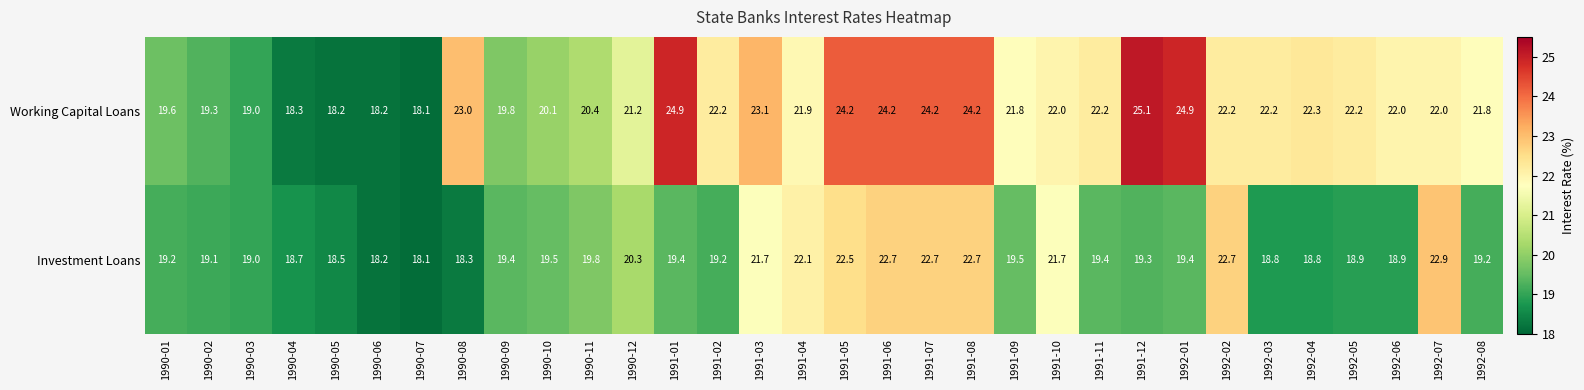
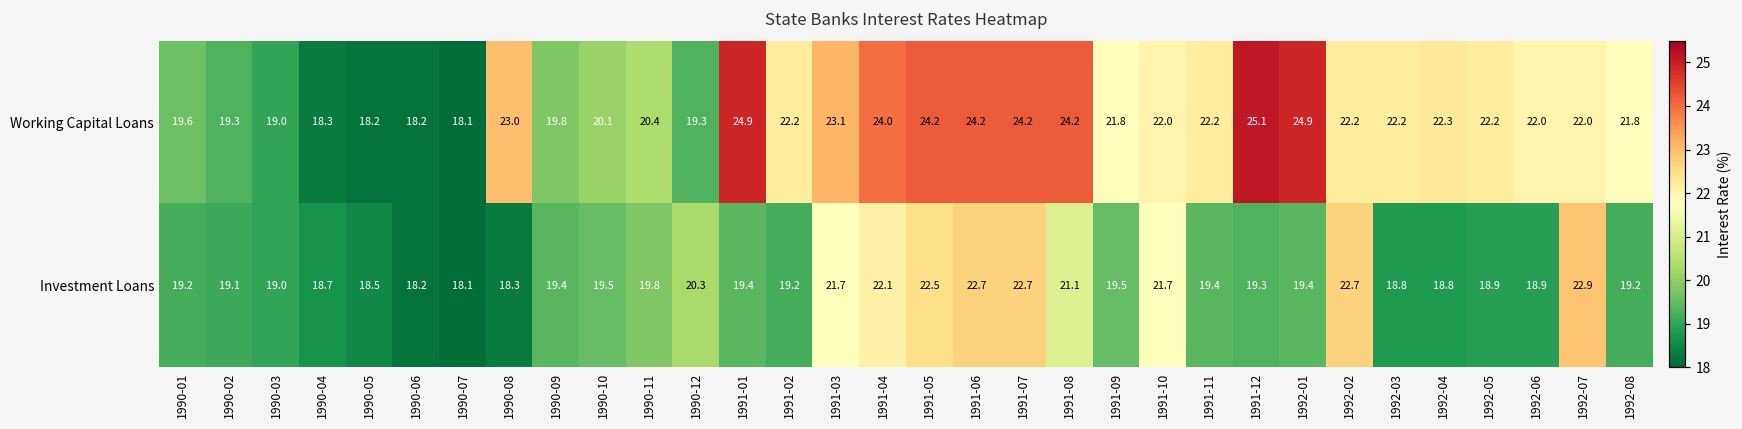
  {
    "Working Capital Loans": {
      "1990-01": 19.6,
      "1990-02": 19.3,
      "1990-03": 19.0,
      "1990-04": 18.3,
      "1990-05": 18.2,
      "1990-06": 18.2,
      "1990-07": 18.1,
      "1990-08": 23.0,
      "1990-09": 19.8,
      "1990-10": 20.1,
      "1990-11": 20.4,
-     "1990-12": 21.2,
+     "1990-12": 19.3,
      "1991-01": 24.9,
      "1991-02": 22.2,
      "1991-03": 23.1,
-     "1991-04": 21.9,
+     "1991-04": 24.0,
      "1991-05": 24.2,
      "1991-06": 24.2,
      "1991-07": 24.2,
      "1991-08": 24.2,
      "1991-09": 21.8,
      "1991-10": 22.0,
      "1991-11": 22.2,
      "1991-12": 25.1,
      "1992-01": 24.9,
      "1992-02": 22.2,
      "1992-03": 22.2,
      "1992-04": 22.3,
      "1992-05": 22.2,
      "1992-06": 22.0,
      "1992-07": 22.0,
      "1992-08": 21.8
    },
    "Investment Loans": {
      "1990-01": 19.2,
      "1990-02": 19.1,
      "1990-03": 19.0,
      "1990-04": 18.7,
      "1990-05": 18.5,
      "1990-06": 18.2,
      "1990-07": 18.1,
      "1990-08": 18.3,
      "1990-09": 19.4,
      "1990-10": 19.5,
      "1990-11": 19.8,
      "1990-12": 20.3,
      "1991-01": 19.4,
      "1991-02": 19.2,
      "1991-03": 21.7,
      "1991-04": 22.1,
      "1991-05": 22.5,
      "1991-06": 22.7,
      "1991-07": 22.7,
-     "1991-08": 22.7,
+     "1991-08": 21.1,
      "1991-09": 19.5,
      "1991-10": 21.7,
      "1991-11": 19.4,
      "1991-12": 19.3,
      "1992-01": 19.4,
      "1992-02": 22.7,
      "1992-03": 18.8,
      "1992-04": 18.8,
      "1992-05": 18.9,
      "1992-06": 18.9,
      "1992-07": 22.9,
      "1992-08": 19.2
    }
  }
